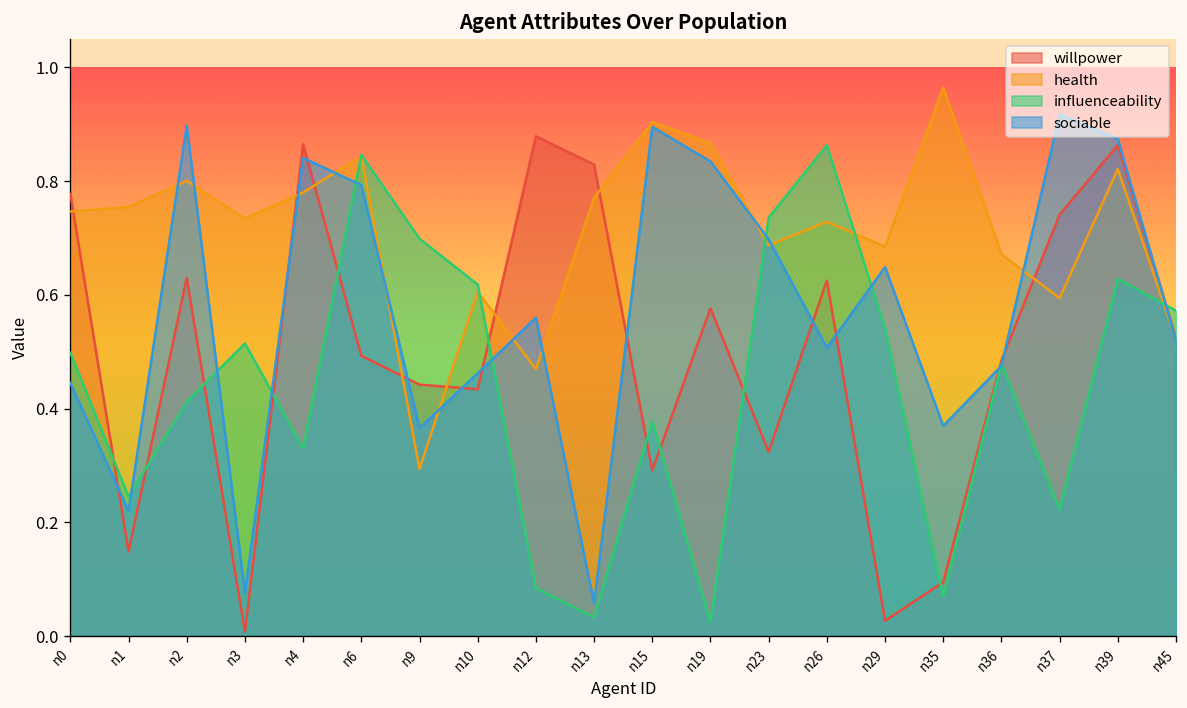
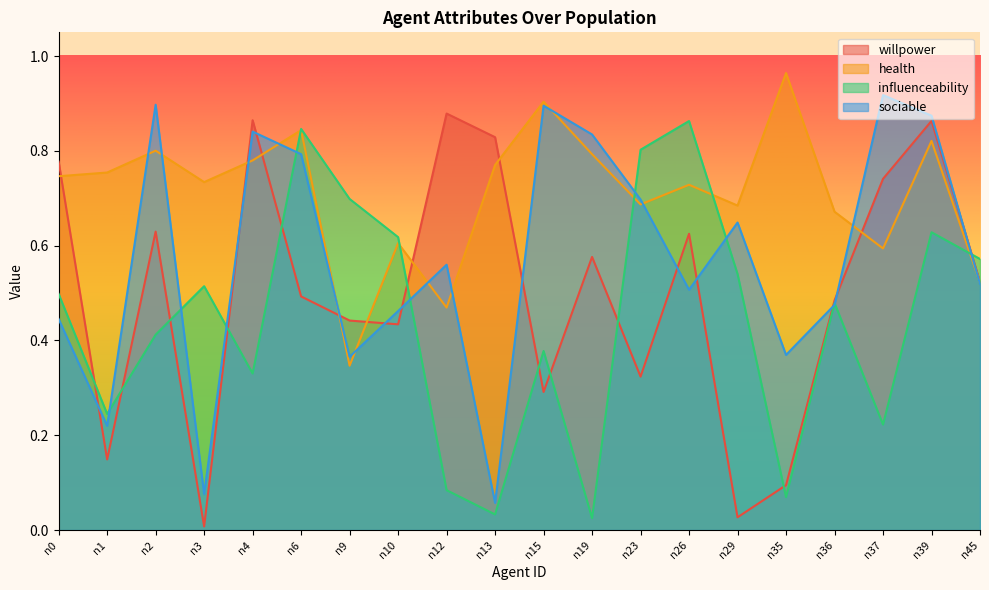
  {
    "willpower": {
      "n0": 0.78,
      "n1": 0.15,
      "n2": 0.63,
      "n3": 0.01,
      "n4": 0.86,
      "n6": 0.49,
      "n9": 0.44,
      "n10": 0.43,
      "n12": 0.88,
      "n13": 0.83,
      "n15": 0.29,
      "n19": 0.58,
      "n23": 0.32,
      "n26": 0.63,
      "n29": 0.03,
      "n35": 0.09,
      "n37": 0.74,
      "n39": 0.86
    },
    "health": {
      "n0": 0.75,
      "n1": 0.75,
      "n2": 0.80,
      "n3": 0.73,
      "n4": 0.78,
-     "n9": 0.29,
+     "n9": 0.35,
      "n10": 0.61,
      "n12": 0.47,
      "n13": 0.77,
      "n15": 0.90,
-     "n19": 0.87,
+     "n19": 0.79,
      "n23": 0.69,
      "n26": 0.73,
      "n29": 0.68,
      "n35": 0.96,
      "n36": 0.67,
      "n37": 0.59,
      "n39": 0.82
    },
    "influenceability": {
      "n0": 0.50,
      "n1": 0.24,
      "n2": 0.41,
      "n3": 0.51,
      "n4": 0.33,
      "n9": 0.70,
      "n10": 0.62,
      "n12": 0.08,
      "n13": 0.03,
      "n15": 0.38,
      "n19": 0.03,
-     "n23": 0.74,
+     "n23": 0.80,
      "n26": 0.86,
      "n29": 0.54,
      "n35": 0.07,
      "n37": 0.22,
      "n39": 0.63,
      "n45": 0.57
    },
    "sociable": {
      "n0": 0.45,
      "n1": 0.22,
      "n2": 0.90,
      "n3": 0.08,
      "n4": 0.84,
      "n6": 0.79,
      "n9": 0.37,
      "n10": 0.46,
      "n12": 0.56,
      "n13": 0.06,
      "n15": 0.90,
      "n19": 0.83,
      "n23": 0.70,
      "n26": 0.51,
      "n29": 0.65,
      "n35": 0.37
    }
  }
